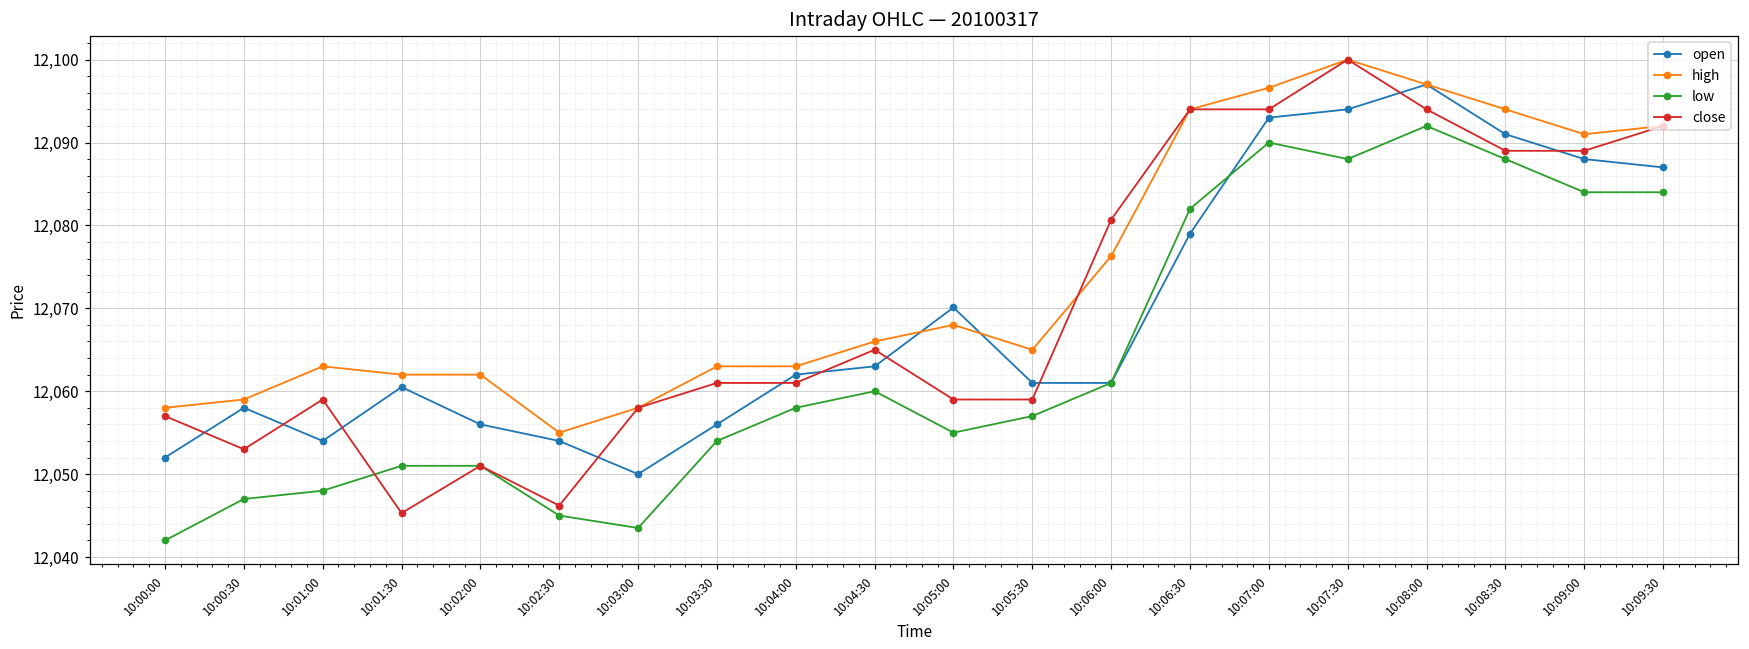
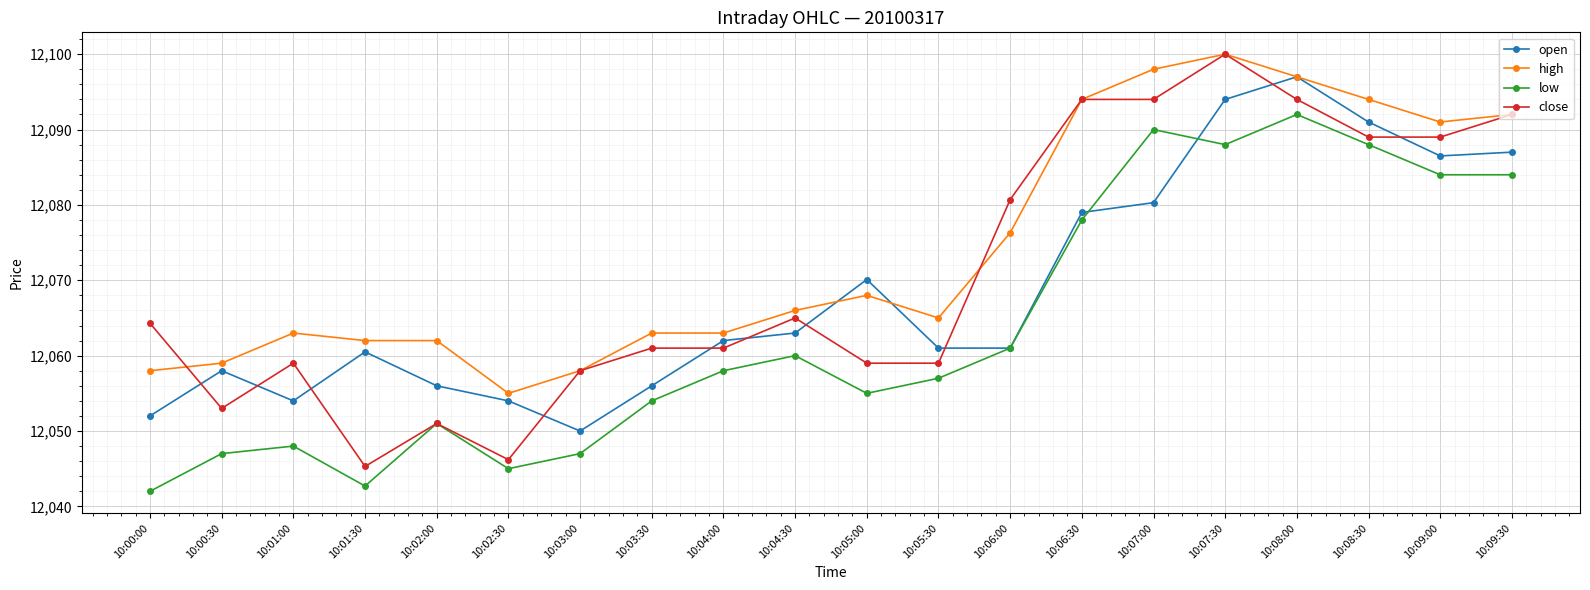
  {
    "open": {
      "10:00:00": "12,052",
      "10:00:30": "12,058",
      "10:01:00": "12,054",
      "10:01:30": "12,061",
      "10:02:00": "12,056",
      "10:02:30": "12,054",
      "10:03:00": "12,050",
      "10:03:30": "12,056",
      "10:04:00": "12,062",
      "10:04:30": "12,063",
      "10:05:00": "12,070",
      "10:05:30": "12,061",
      "10:06:30": "12,079",
-     "10:07:00": "12,093",
+     "10:07:00": "12,080",
      "10:07:30": "12,094",
      "10:08:30": "12,091",
-     "10:09:00": "12,088",
+     "10:09:00": "12,087",
      "10:09:30": "12,087"
    },
    "high": {
      "10:00:00": "12,058",
      "10:00:30": "12,059",
      "10:01:00": "12,063",
      "10:01:30": "12,062",
      "10:02:00": "12,062",
      "10:02:30": "12,055",
      "10:03:30": "12,063",
      "10:04:00": "12,063",
      "10:04:30": "12,066",
      "10:05:00": "12,068",
      "10:05:30": "12,065",
      "10:06:00": "12,076",
-     "10:07:00": "12,097",
+     "10:07:00": "12,098",
      "10:08:30": "12,094",
      "10:09:00": "12,091"
    },
    "low": {
      "10:00:00": "12,042",
      "10:00:30": "12,047",
      "10:01:00": "12,048",
-     "10:01:30": "12,051",
+     "10:01:30": "12,043",
      "10:02:30": "12,045",
-     "10:03:00": "12,044",
+     "10:03:00": "12,047",
      "10:03:30": "12,054",
      "10:04:00": "12,058",
      "10:04:30": "12,060",
      "10:05:00": "12,055",
      "10:05:30": "12,057",
-     "10:06:30": "12,082",
+     "10:06:30": "12,078",
      "10:07:00": "12,090",
      "10:07:30": "12,088",
      "10:08:00": "12,092",
      "10:08:30": "12,088",
      "10:09:00": "12,084",
      "10:09:30": "12,084"
    },
    "close": {
-     "10:00:00": "12,057",
+     "10:00:00": "12,064",
      "10:00:30": "12,053",
      "10:01:00": "12,059",
      "10:01:30": "12,045",
      "10:02:30": "12,046",
      "10:03:30": "12,061",
      "10:04:00": "12,061",
      "10:04:30": "12,065",
      "10:05:00": "12,059",
      "10:05:30": "12,059",
      "10:06:00": "12,081",
      "10:07:00": "12,094",
      "10:08:00": "12,094",
      "10:08:30": "12,089",
      "10:09:00": "12,089"
    }
  }
